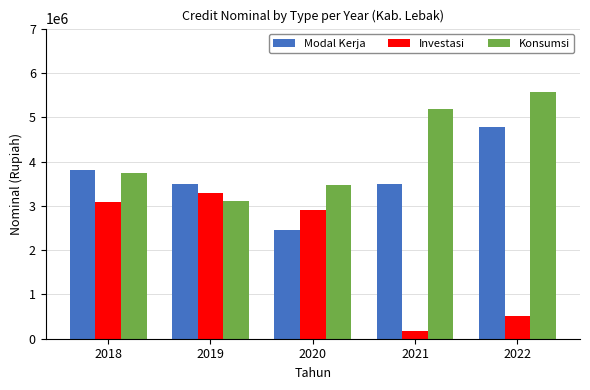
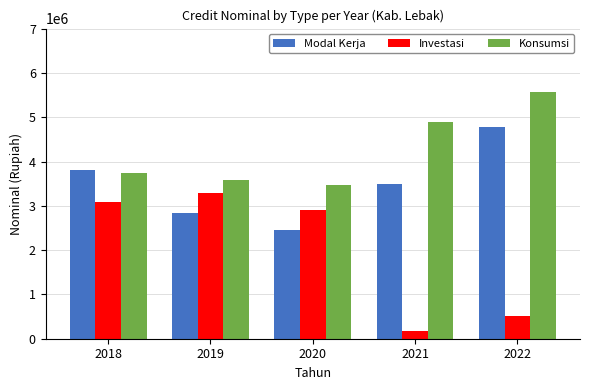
  {
    "Modal Kerja": {
      "2018": 3800000,
-     "2019": 3500000,
+     "2019": 2800000,
      "2020": 2500000,
      "2021": 3500000,
      "2022": 4800000
    },
    "Investasi": {
      "2018": 3100000,
      "2019": 3300000,
      "2020": 2900000,
      "2021": 200000,
      "2022": 500000
    },
    "Konsumsi": {
      "2018": 3700000,
-     "2019": 3100000,
+     "2019": 3600000,
      "2020": 3500000,
-     "2021": 5200000,
+     "2021": 4900000,
      "2022": 5600000
    }
  }
